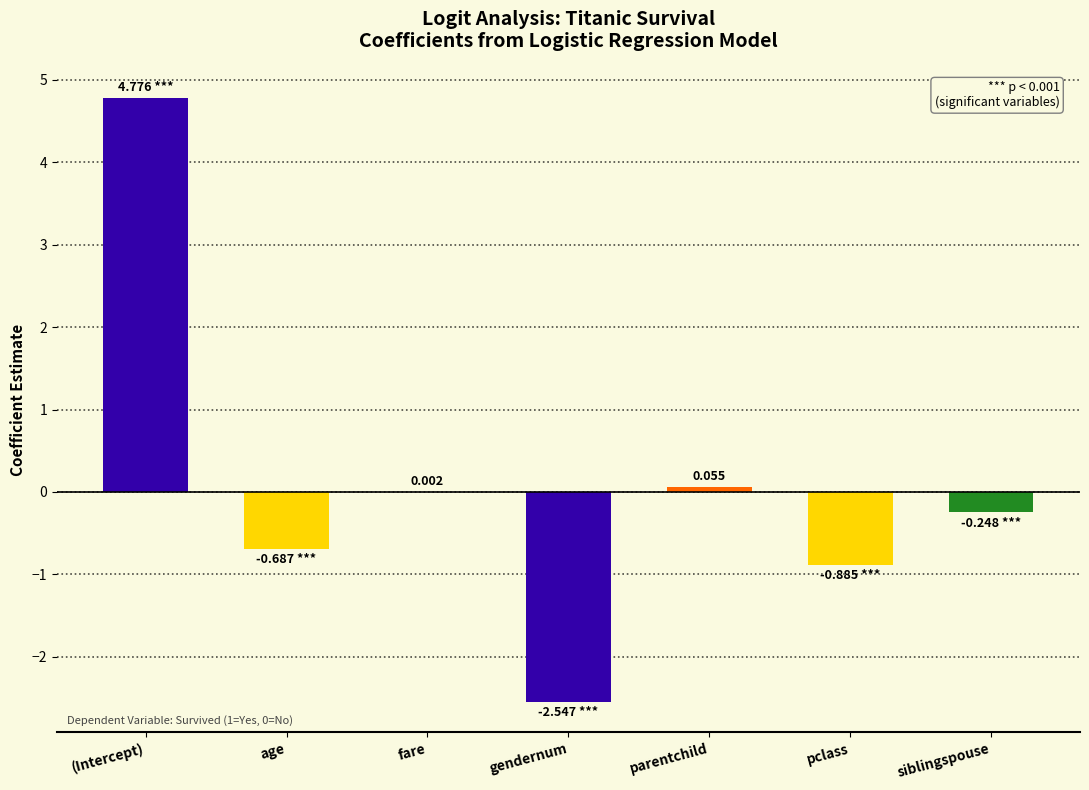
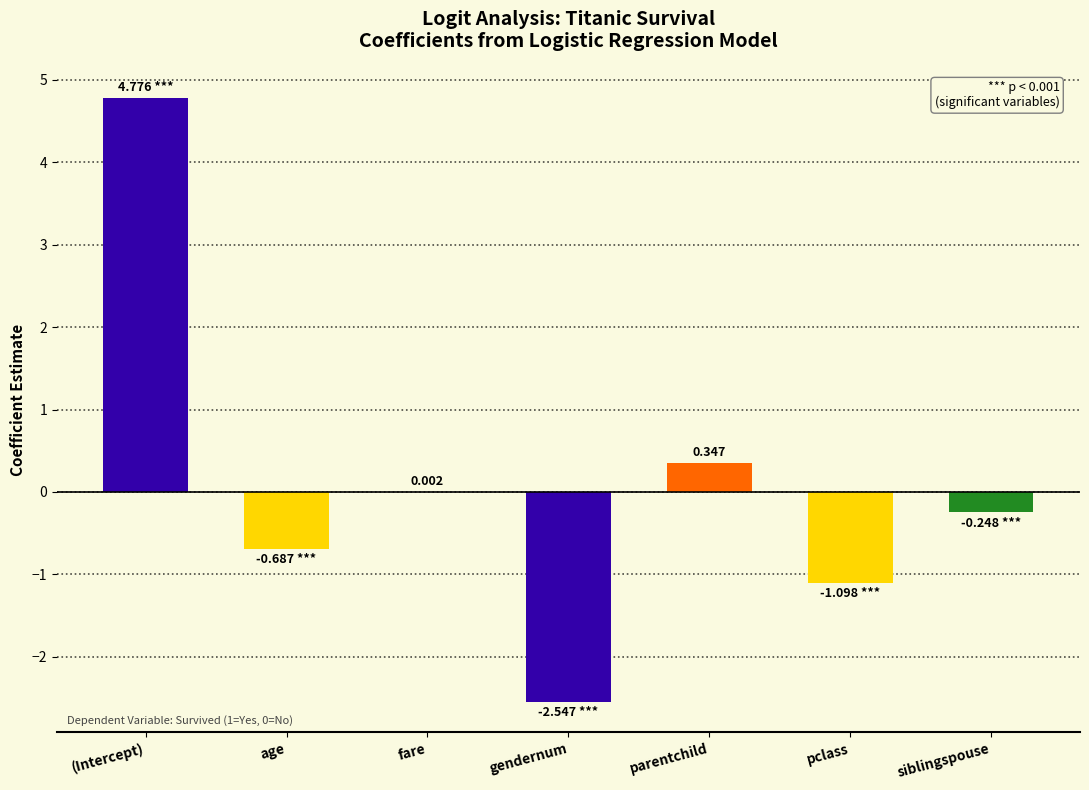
  {
    "(Intercept)": 4.776,
    "age": -0.687,
    "fare": 0.002,
    "gendernum": -2.547,
-   "parentchild": 0.055,
-   "pclass": -0.885,
+   "parentchild": 0.347,
+   "pclass": -1.098,
    "siblingspouse": -0.248
  }
